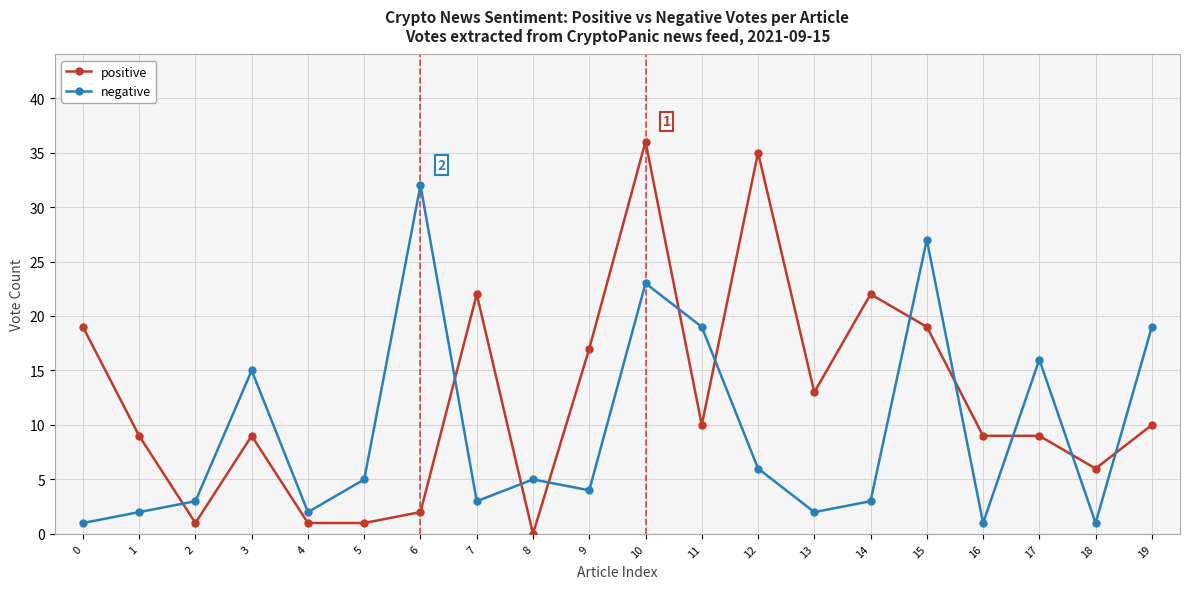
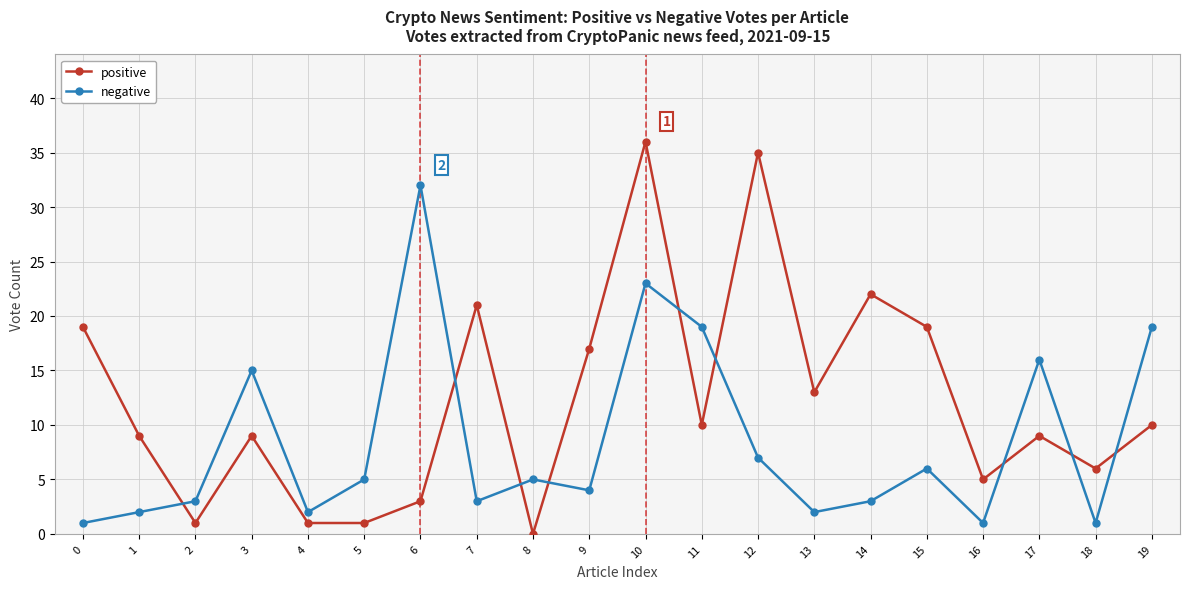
  {
    "positive": {
      "0": 19,
      "1": 9,
      "2": 1,
      "3": 9,
      "4": 1,
      "5": 1,
-     "6": 2,
-     "7": 22,
+     "6": 3,
+     "7": 21,
      "8": 0,
      "9": 17,
      "11": 10,
      "12": 35,
      "13": 13,
      "14": 22,
      "15": 19,
-     "16": 9,
+     "16": 5,
      "17": 9,
      "18": 6,
      "19": 10
    },
    "negative": {
      "0": 1,
      "1": 2,
      "2": 3,
      "3": 15,
      "4": 2,
      "5": 5,
      "7": 3,
      "8": 5,
      "9": 4,
      "10": 23,
      "11": 19,
-     "12": 6,
+     "12": 7,
      "13": 2,
      "14": 3,
-     "15": 27,
+     "15": 6,
      "16": 1,
      "17": 16,
      "18": 1,
      "19": 19
    }
  }
